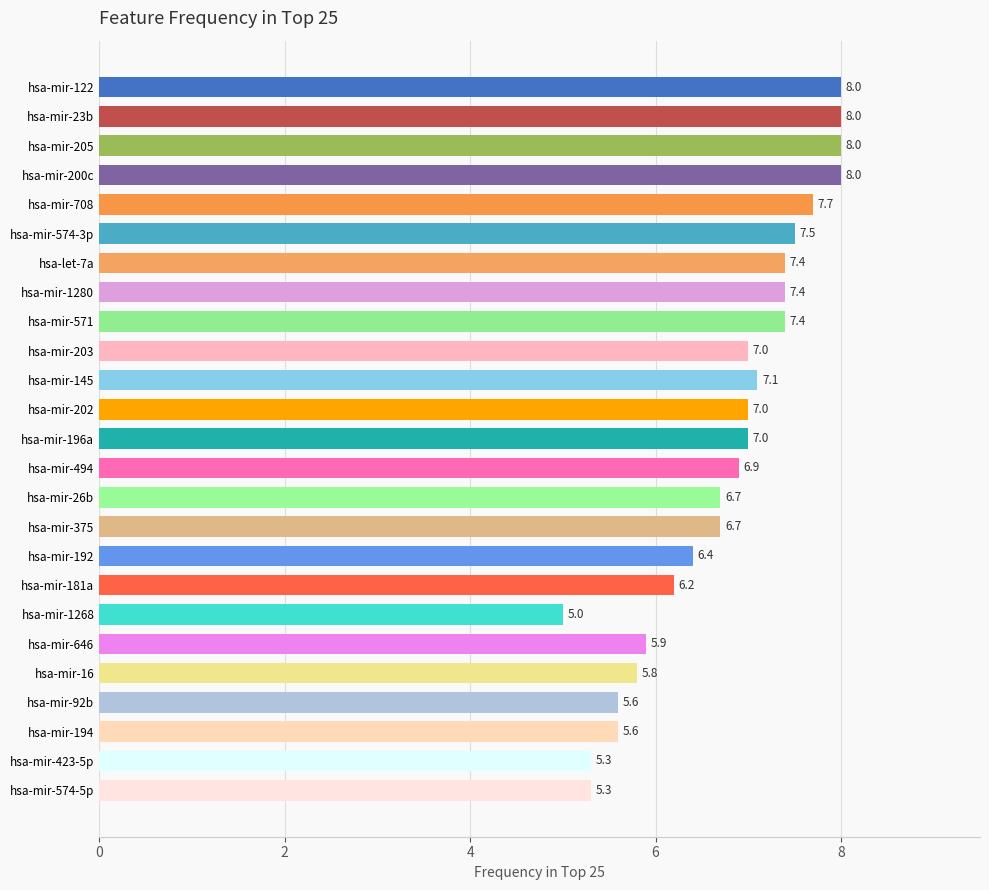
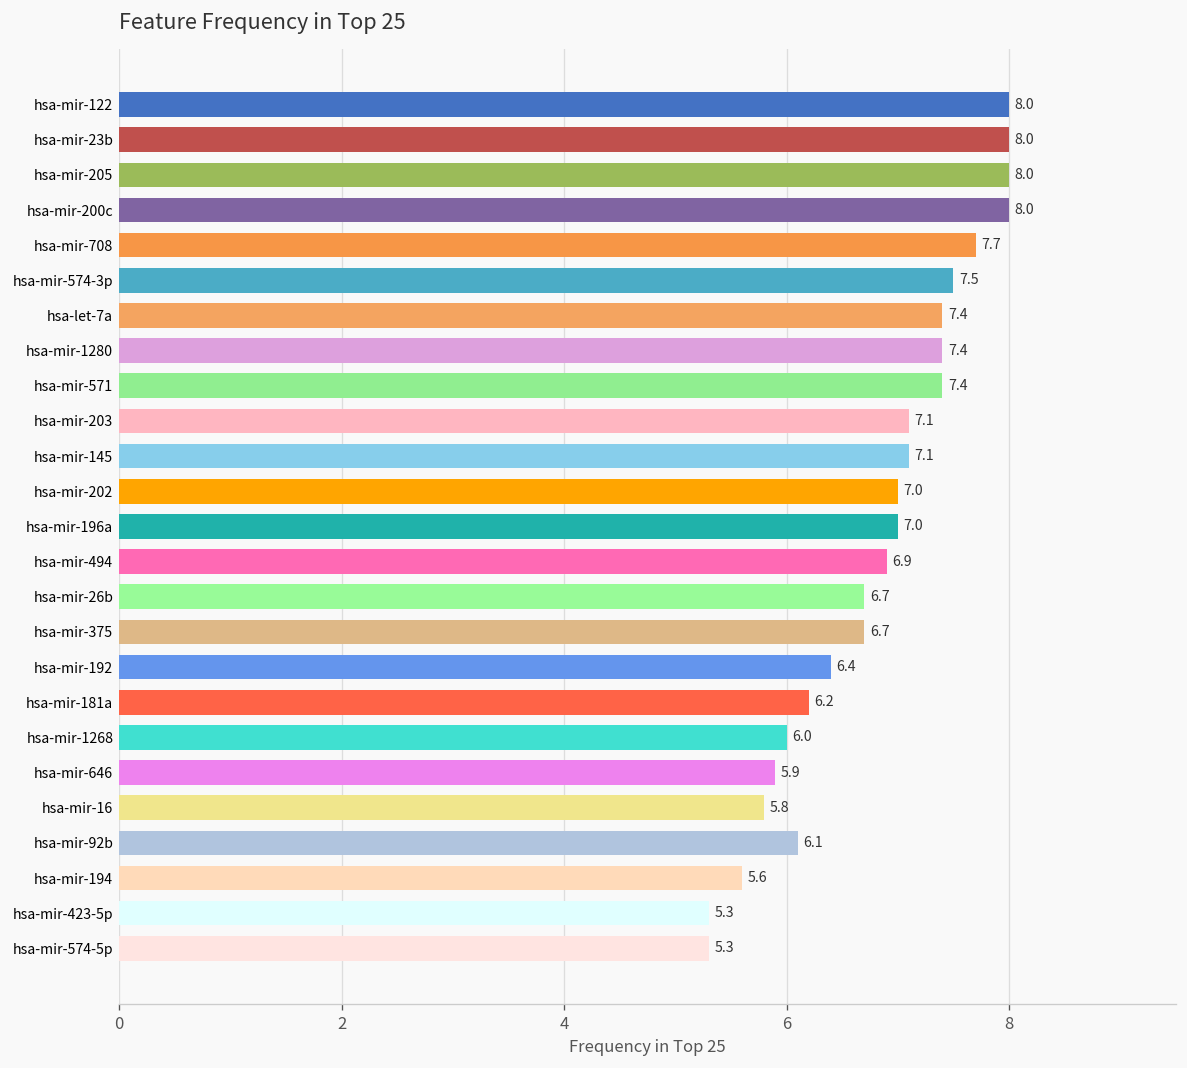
  {
    "hsa-mir-122": 8.0,
    "hsa-mir-23b": 8.0,
    "hsa-mir-205": 8.0,
    "hsa-mir-200c": 8.0,
    "hsa-mir-708": 7.7,
    "hsa-mir-574-3p": 7.5,
    "hsa-let-7a": 7.4,
    "hsa-mir-1280": 7.4,
    "hsa-mir-571": 7.4,
-   "hsa-mir-203": 7.0,
+   "hsa-mir-203": 7.1,
    "hsa-mir-145": 7.1,
    "hsa-mir-202": 7.0,
    "hsa-mir-196a": 7.0,
    "hsa-mir-494": 6.9,
    "hsa-mir-26b": 6.7,
    "hsa-mir-375": 6.7,
    "hsa-mir-192": 6.4,
    "hsa-mir-181a": 6.2,
-   "hsa-mir-1268": 5.0,
+   "hsa-mir-1268": 6.0,
    "hsa-mir-646": 5.9,
    "hsa-mir-16": 5.8,
-   "hsa-mir-92b": 5.6,
+   "hsa-mir-92b": 6.1,
    "hsa-mir-194": 5.6,
    "hsa-mir-423-5p": 5.3,
    "hsa-mir-574-5p": 5.3
  }
